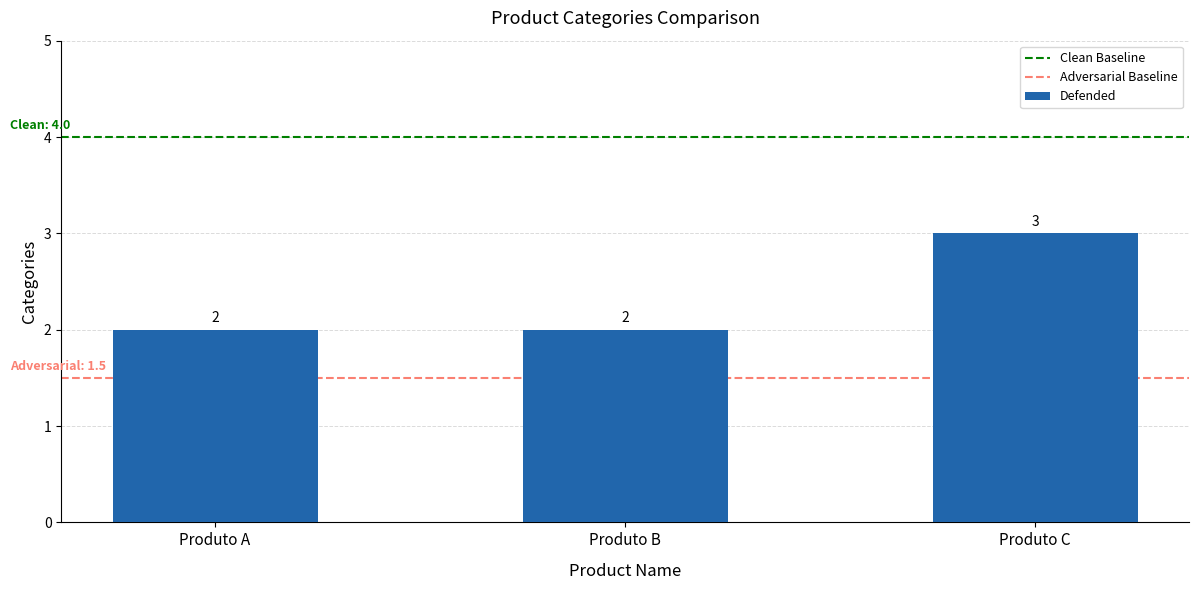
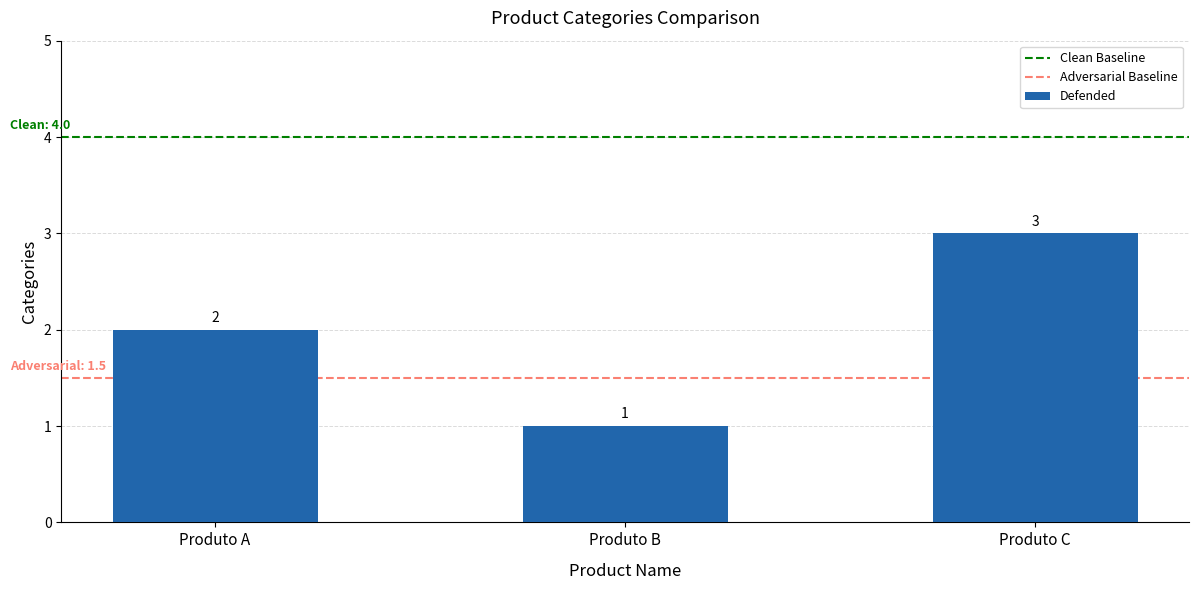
  {
    "Produto A": 2,
-   "Produto B": 2,
+   "Produto B": 1,
    "Produto C": 3
  }
